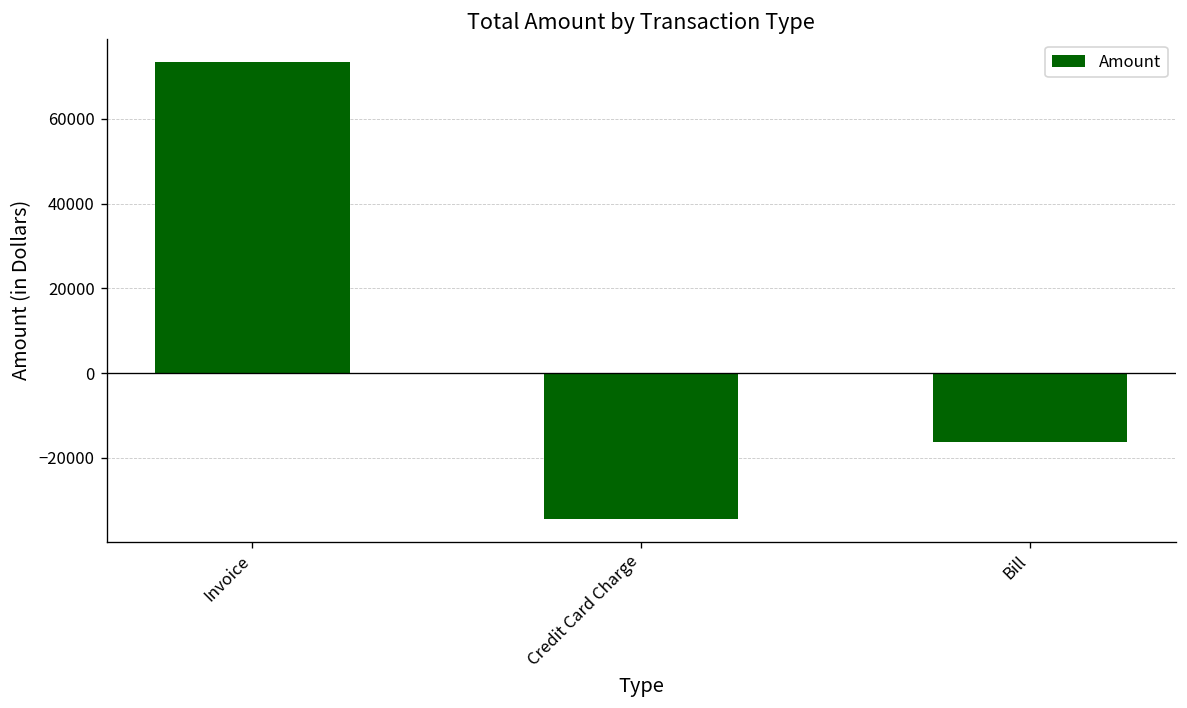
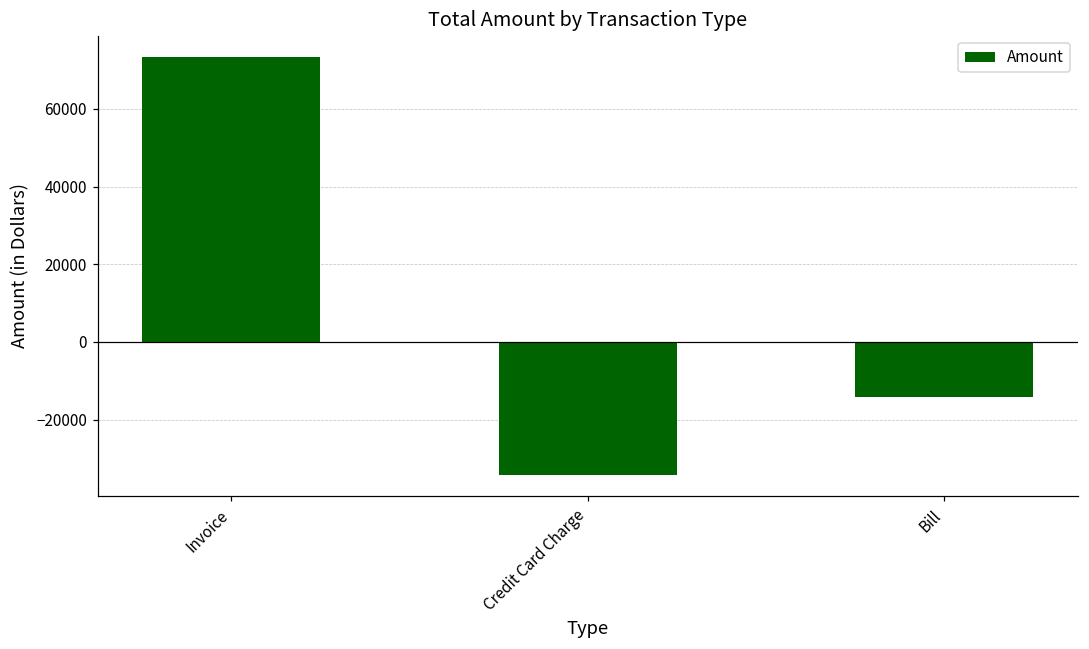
  {
    "Invoice": 74000,
    "Credit Card Charge": -34000,
-   "Bill": -16000
+   "Bill": -14000
  }
